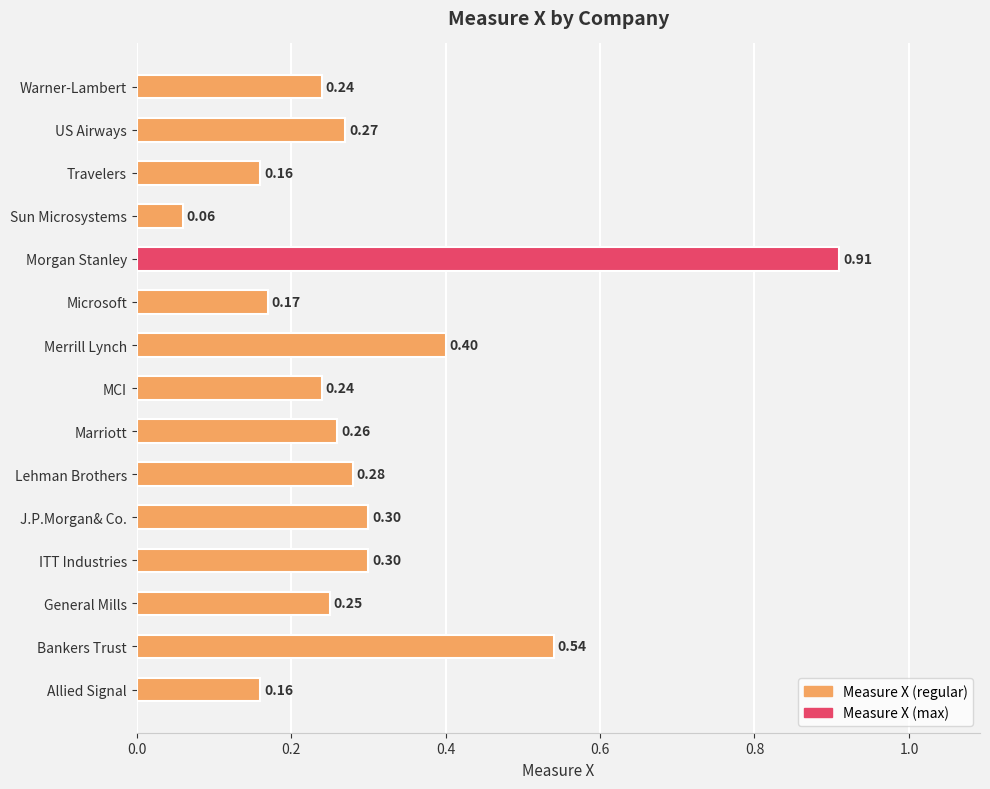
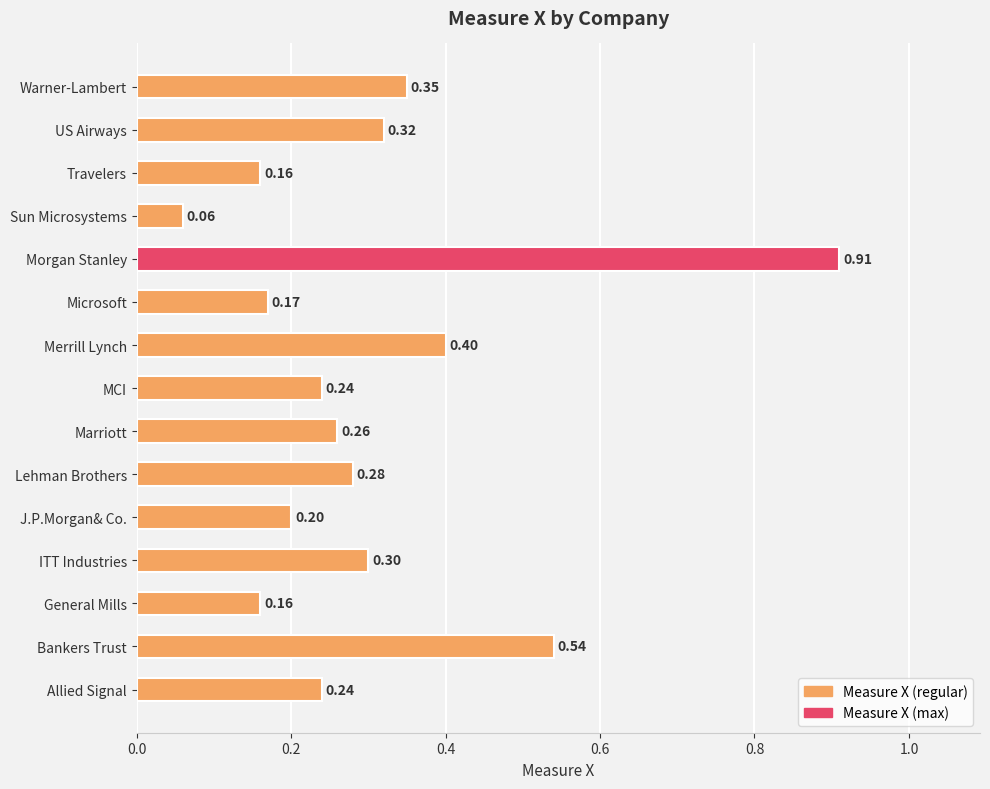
  {
-   "Warner-Lambert": 0.24,
-   "US Airways": 0.27,
+   "Warner-Lambert": 0.35,
+   "US Airways": 0.32,
    "Travelers": 0.16,
    "Sun Microsystems": 0.06,
    "Morgan Stanley": 0.91,
    "Microsoft": 0.17,
    "Merrill Lynch": 0.40,
    "MCI": 0.24,
    "Marriott": 0.26,
    "Lehman Brothers": 0.28,
-   "J.P.Morgan& Co.": 0.30,
+   "J.P.Morgan& Co.": 0.20,
    "ITT Industries": 0.30,
-   "General Mills": 0.25,
+   "General Mills": 0.16,
    "Bankers Trust": 0.54,
-   "Allied Signal": 0.16
+   "Allied Signal": 0.24
  }
